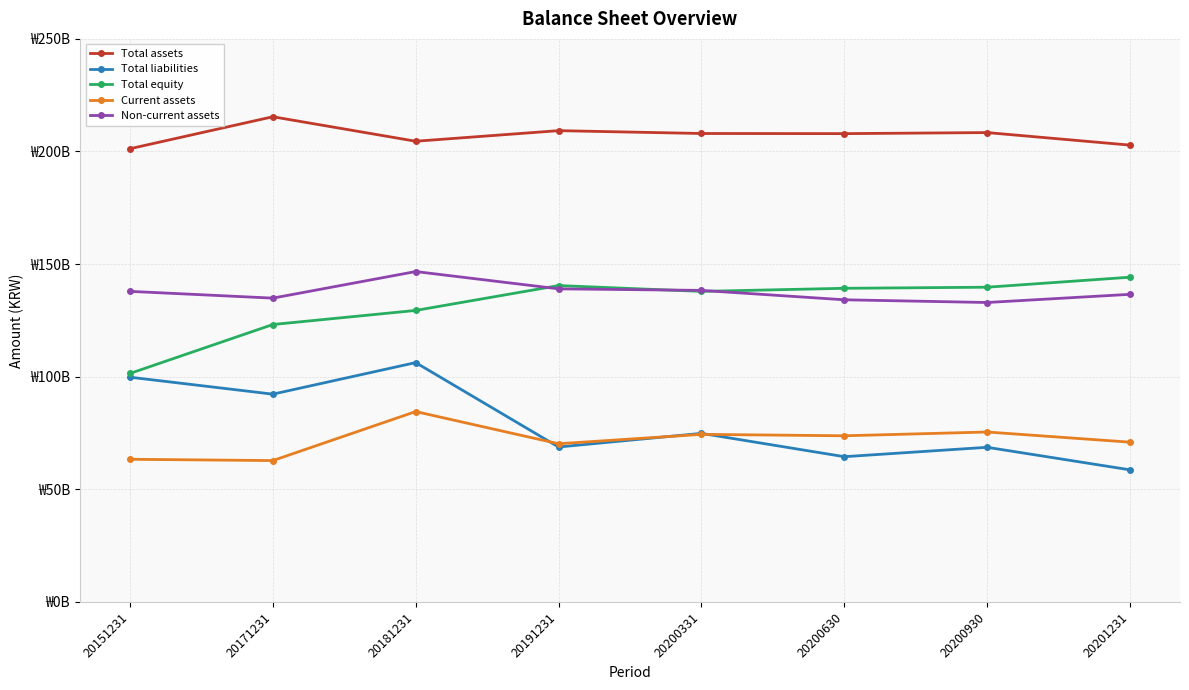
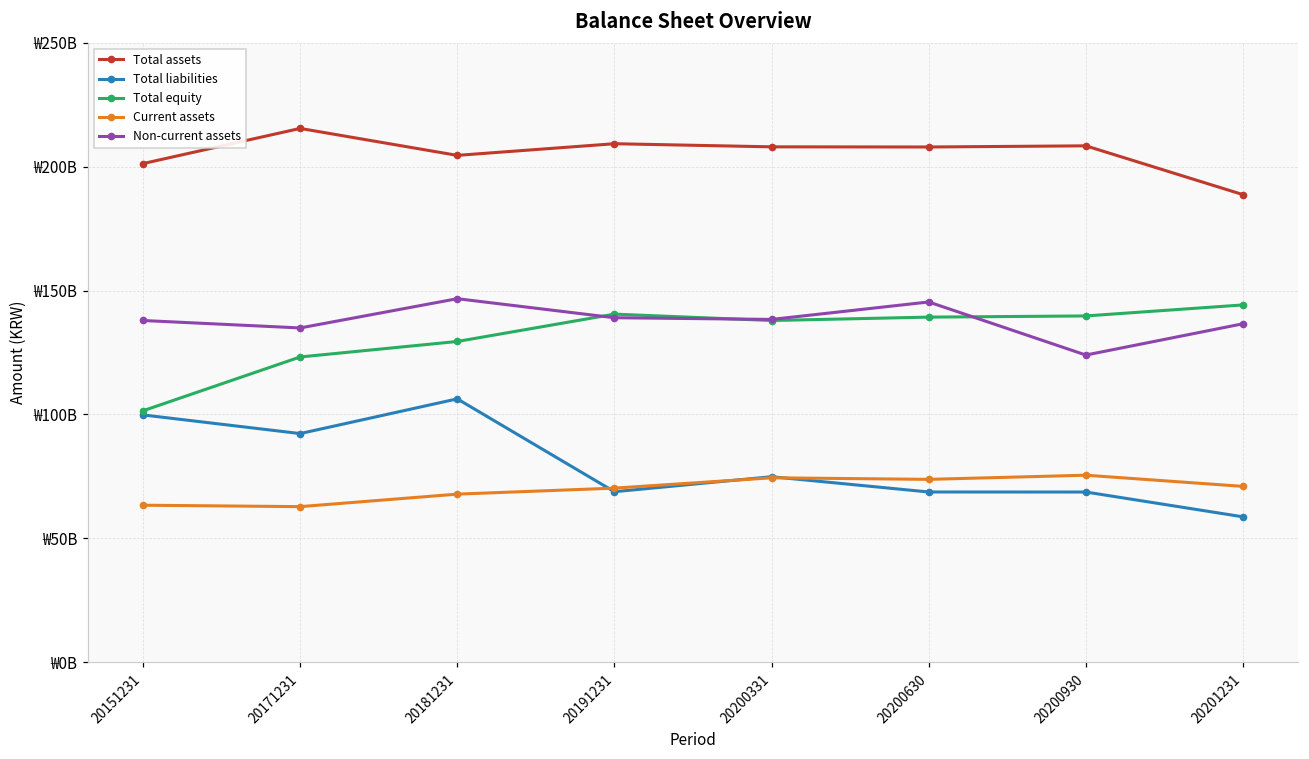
  {
    "Total assets": {
      "20151231": "₩201000000000",
      "20171231": "₩215000000000",
      "20181231": "₩205000000000",
      "20191231": "₩209000000000",
      "20200331": "₩208000000000",
      "20200630": "₩208000000000",
      "20200930": "₩208000000000",
-     "20201231": "₩203000000000"
+     "20201231": "₩189000000000"
    },
    "Total liabilities": {
      "20151231": "₩100000000000",
      "20171231": "₩92000000000",
      "20181231": "₩106000000000",
      "20191231": "₩69000000000",
-     "20200630": "₩64000000000",
+     "20200630": "₩69000000000",
      "20200930": "₩69000000000",
      "20201231": "₩59000000000"
    },
    "Total equity": {
      "20151231": "₩101000000000",
      "20171231": "₩123000000000",
      "20181231": "₩129000000000",
      "20191231": "₩140000000000",
      "20200630": "₩139000000000",
      "20200930": "₩140000000000",
      "20201231": "₩144000000000"
    },
    "Current assets": {
      "20151231": "₩63000000000",
      "20171231": "₩63000000000",
-     "20181231": "₩85000000000",
+     "20181231": "₩68000000000",
      "20191231": "₩70000000000",
      "20200630": "₩74000000000",
      "20200930": "₩75000000000",
      "20201231": "₩71000000000"
    },
    "Non-current assets": {
      "20151231": "₩138000000000",
      "20171231": "₩135000000000",
      "20181231": "₩147000000000",
      "20191231": "₩139000000000",
-     "20200630": "₩134000000000",
-     "20200930": "₩133000000000",
+     "20200630": "₩145000000000",
+     "20200930": "₩124000000000",
      "20201231": "₩137000000000"
    }
  }
